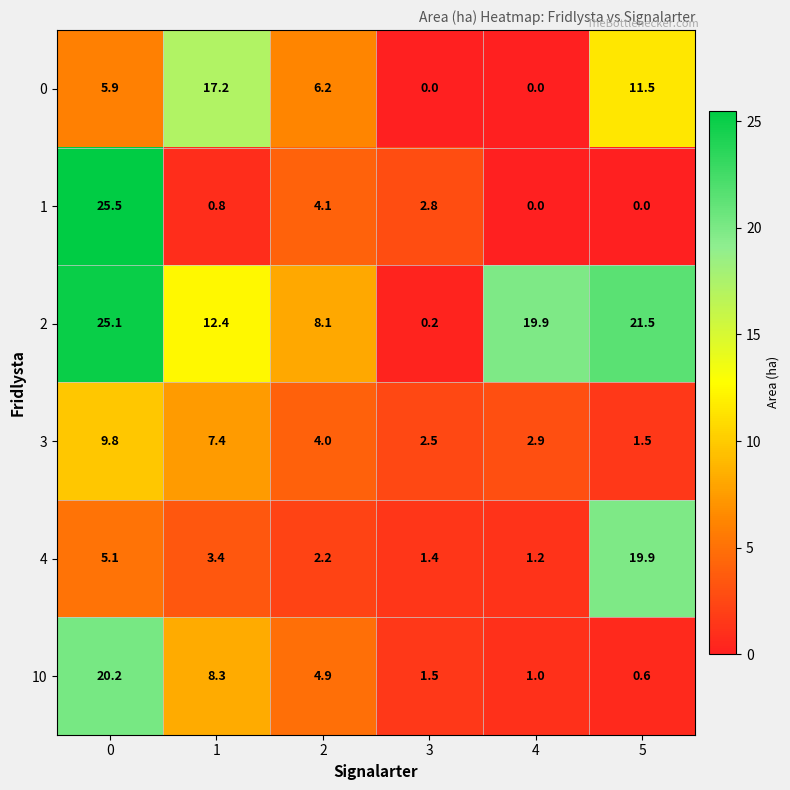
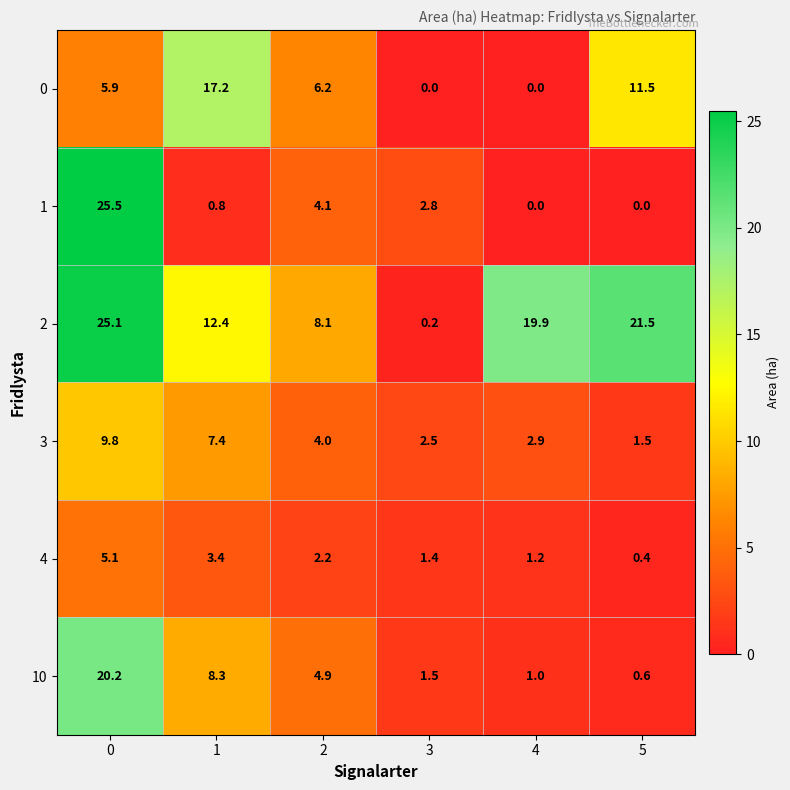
  {
    "0": {
      "0": 5.9,
      "1": 17.2,
      "2": 6.2,
      "3": 0.0,
      "4": 0.0,
      "5": 11.5
    },
    "1": {
      "0": 25.5,
      "1": 0.8,
      "2": 4.1,
      "3": 2.8,
      "4": 0.0,
      "5": 0.0
    },
    "2": {
      "0": 25.1,
      "1": 12.4,
      "2": 8.1,
      "3": 0.2,
      "4": 19.9,
      "5": 21.5
    },
    "3": {
      "0": 9.8,
      "1": 7.4,
      "2": 4.0,
      "3": 2.5,
      "4": 2.9,
      "5": 1.5
    },
    "4": {
      "0": 5.1,
      "1": 3.4,
      "2": 2.2,
      "3": 1.4,
      "4": 1.2,
-     "5": 19.9
+     "5": 0.4
    },
    "10": {
      "0": 20.2,
      "1": 8.3,
      "2": 4.9,
      "3": 1.5,
      "4": 1.0,
      "5": 0.6
    }
  }
